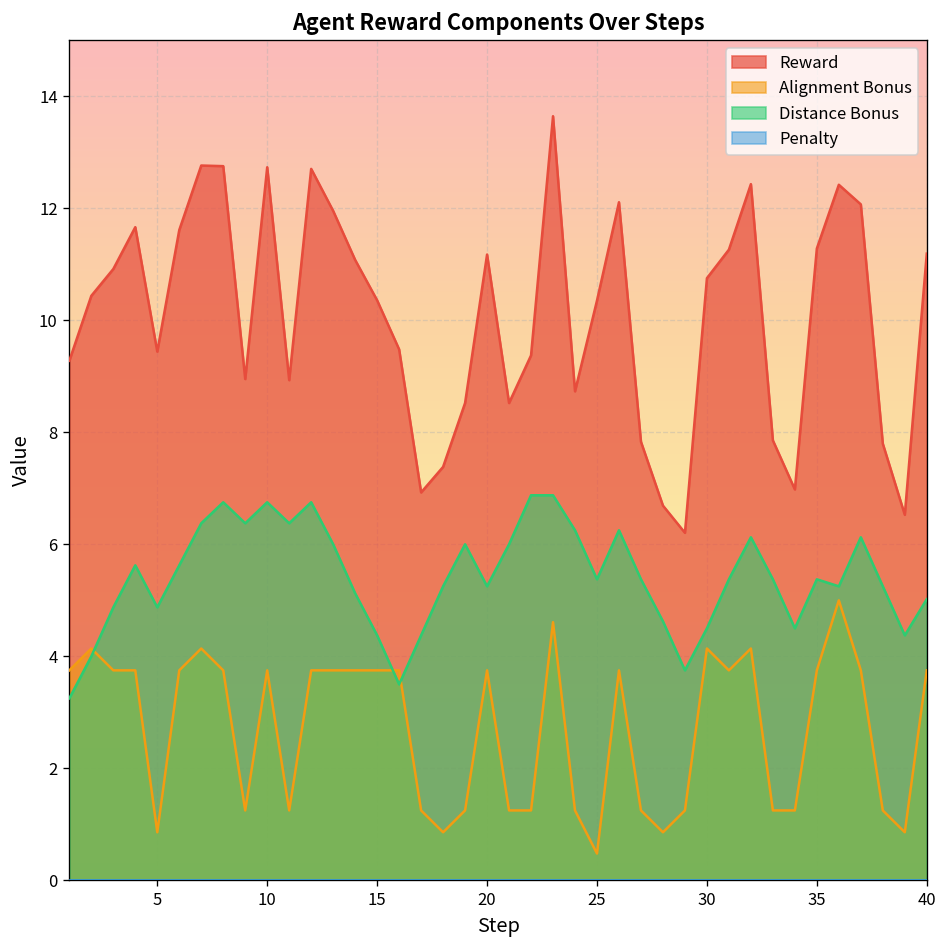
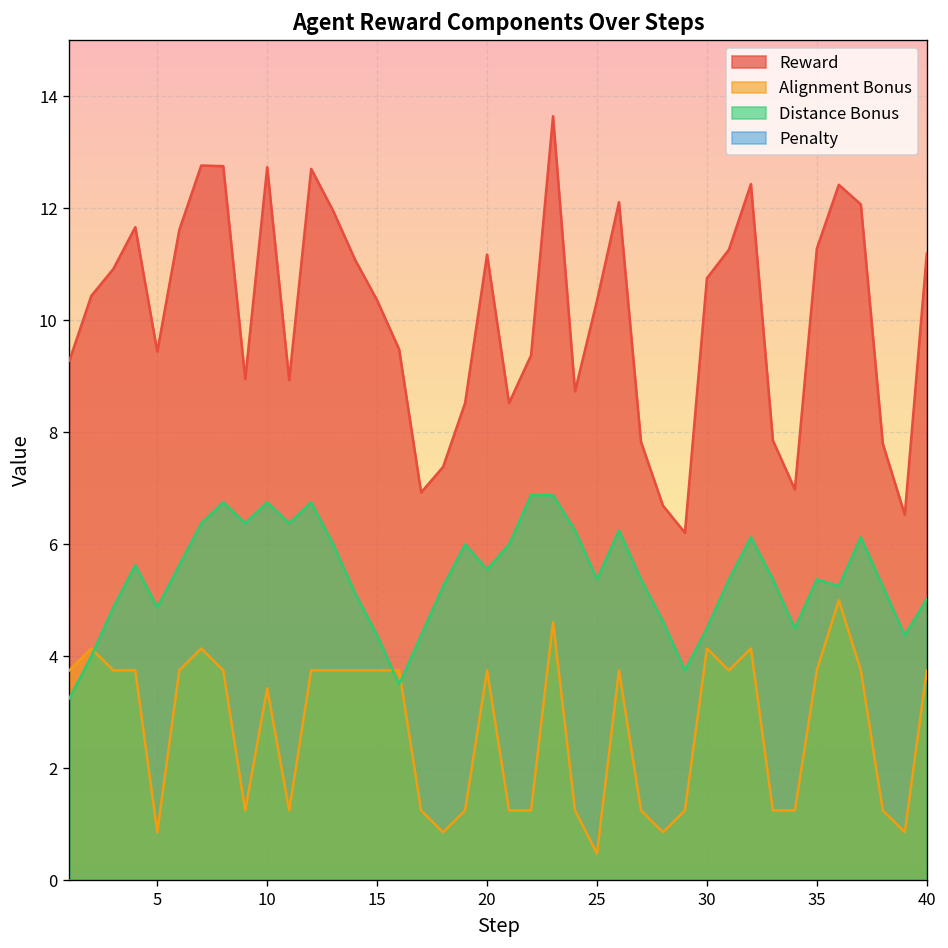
  {
    "Reward": {
      "5": 9.4,
      "10": 12.7,
      "15": 10.4,
      "20": 11.2,
      "25": 10.3,
      "30": 10.7,
      "35": 11.3,
      "40": 11.2
    },
    "Alignment Bonus": {
      "5": 0.9,
-     "10": 3.8,
+     "10": 3.4,
      "15": 3.8,
      "20": 3.8,
      "25": 0.5,
      "30": 4.1,
      "35": 3.8,
      "40": 3.8
    },
    "Distance Bonus": {
      "5": 4.9,
      "10": 6.8,
      "15": 4.4,
-     "20": 5.3,
+     "20": 5.6,
      "25": 5.4,
      "30": 4.5,
      "35": 5.4,
      "40": 5.0
    },
    "Penalty": {
      "5": 0.0,
      "10": 0.0,
      "15": 0.0,
      "20": 0.0,
      "25": 0.0,
      "30": 0.0,
      "35": 0.0,
      "40": 0.0
    }
  }
